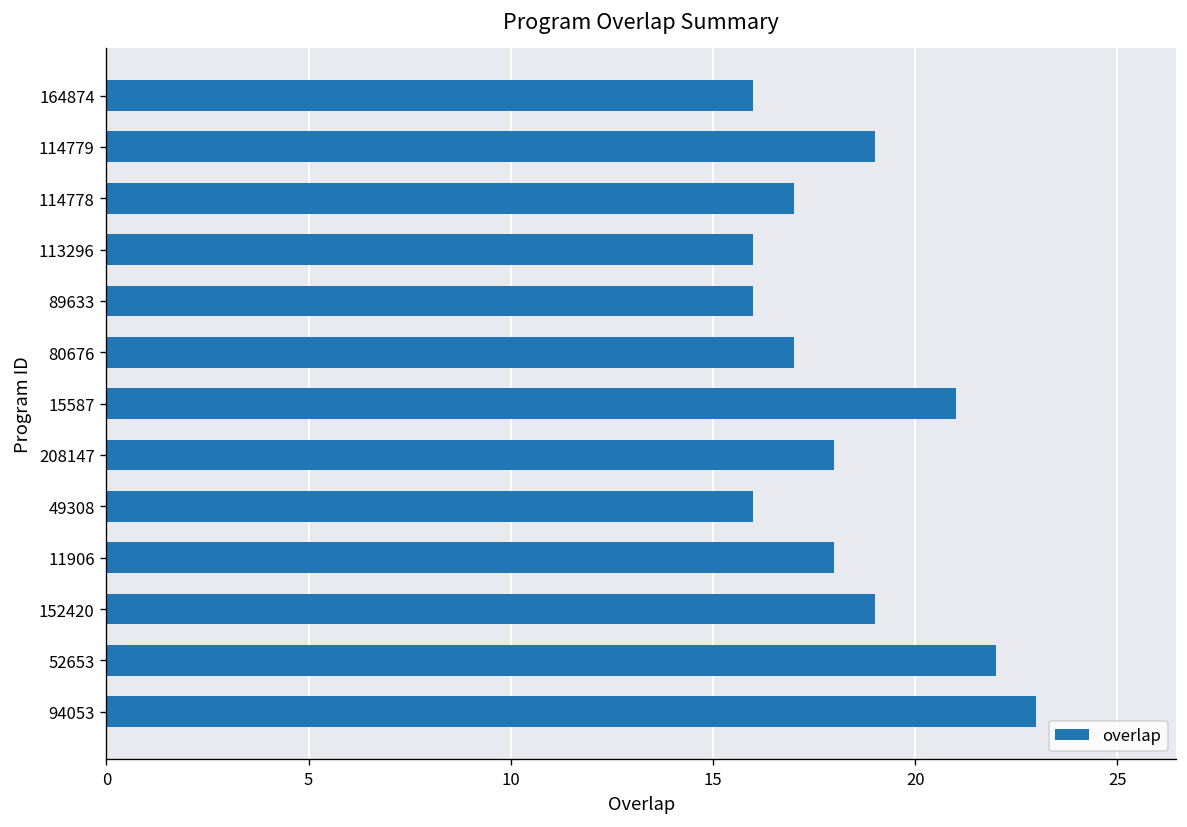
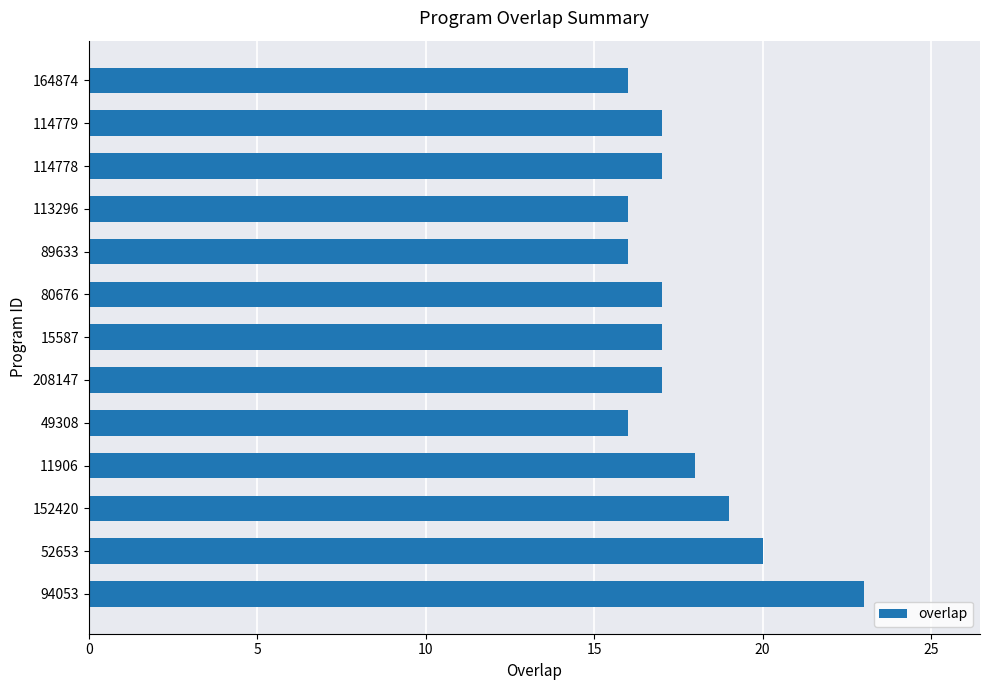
  {
    "164874": 16,
-   "114779": 19,
+   "114779": 17,
    "114778": 17,
    "113296": 16,
    "89633": 16,
    "80676": 17,
-   "15587": 21,
-   "208147": 18,
+   "15587": 17,
+   "208147": 17,
    "49308": 16,
    "11906": 18,
    "152420": 19,
-   "52653": 22,
+   "52653": 20,
    "94053": 23
  }
